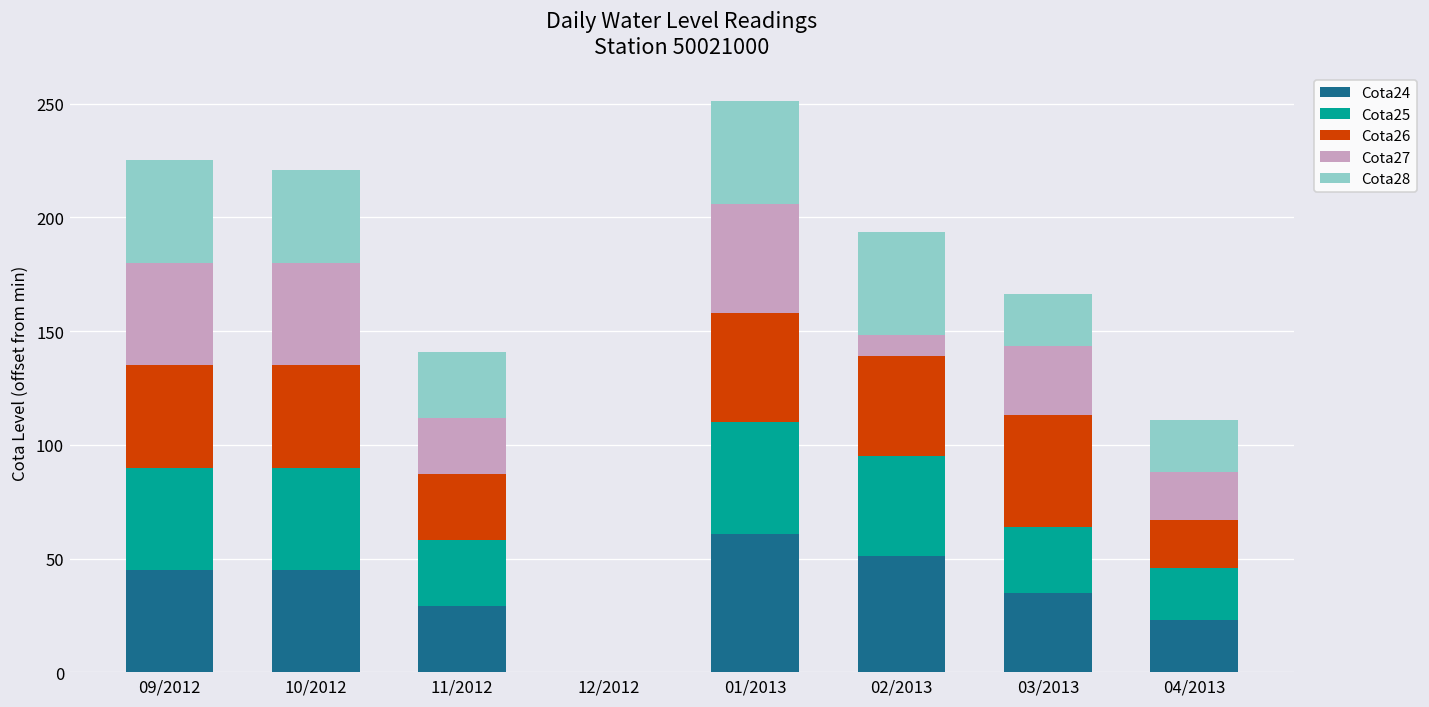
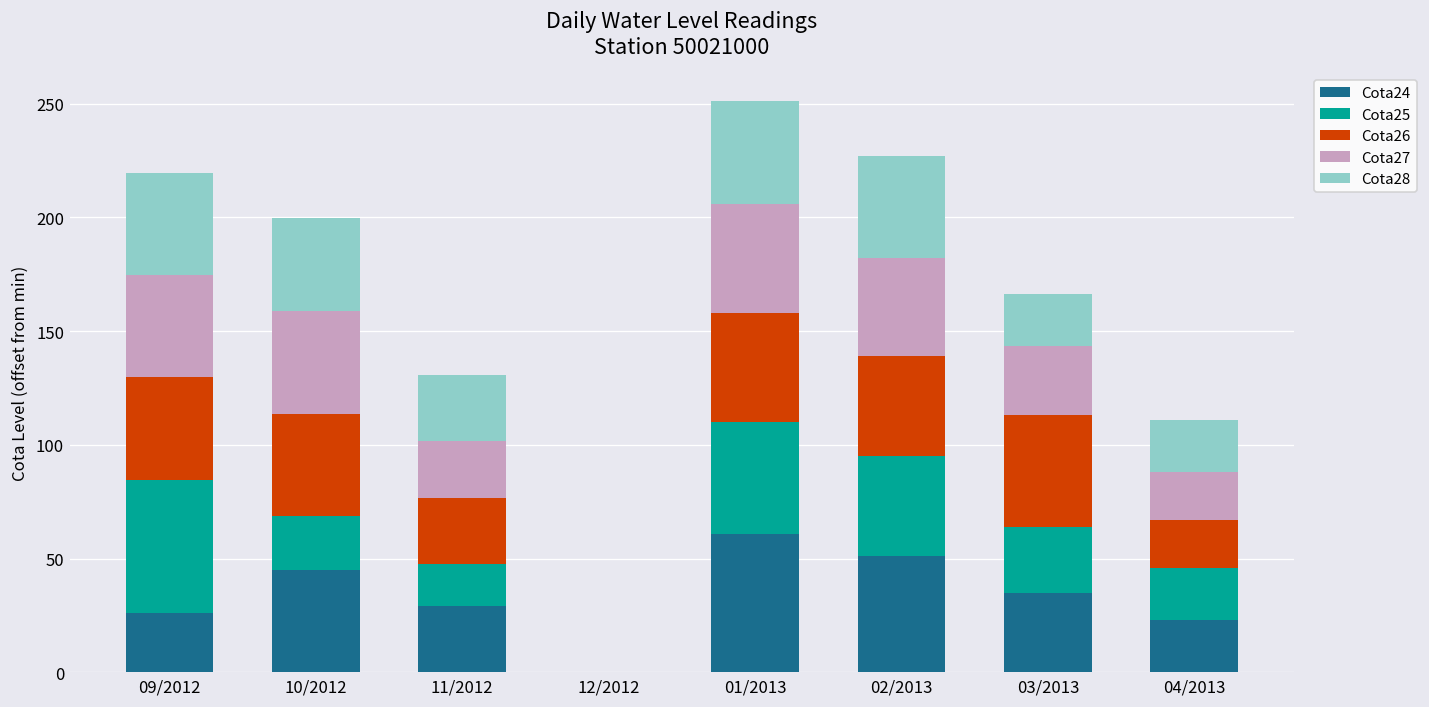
  {
    "Cota24": {
-     "09/2012": 45,
+     "09/2012": 26,
      "10/2012": 45,
      "11/2012": 29,
      "12/2012": 0,
      "01/2013": 61,
      "02/2013": 51,
      "03/2013": 35,
      "04/2013": 23
    },
    "Cota25": {
-     "09/2012": 45,
-     "10/2012": 45,
-     "11/2012": 29,
+     "09/2012": 59,
+     "10/2012": 24,
+     "11/2012": 19,
      "12/2012": 0,
      "01/2013": 49,
      "02/2013": 44,
      "03/2013": 29,
      "04/2013": 23
    },
    "Cota26": {
      "09/2012": 45,
      "10/2012": 45,
      "11/2012": 29,
      "12/2012": 0,
      "01/2013": 48,
      "02/2013": 44,
      "03/2013": 49,
      "04/2013": 21
    },
    "Cota27": {
      "09/2012": 45,
      "10/2012": 45,
      "11/2012": 25,
      "12/2012": 0,
      "01/2013": 48,
-     "02/2013": 9,
+     "02/2013": 43,
      "03/2013": 30,
      "04/2013": 21
    },
    "Cota28": {
      "09/2012": 45,
      "10/2012": 41,
      "11/2012": 29,
      "12/2012": 0,
      "01/2013": 45,
      "02/2013": 45,
      "03/2013": 23,
      "04/2013": 23
    }
  }
